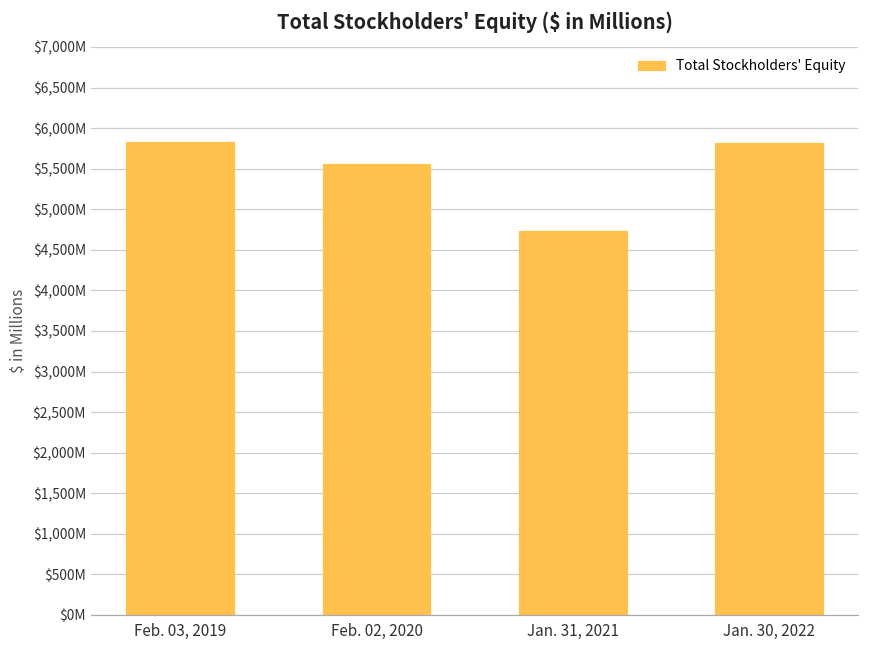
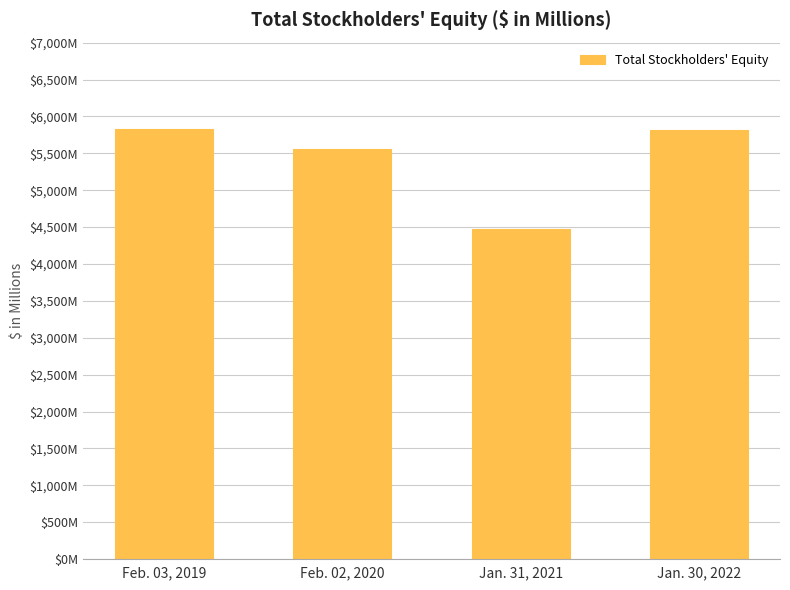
  {
    "Feb. 03, 2019": "$5,800,000,000",
    "Feb. 02, 2020": "$5,600,000,000",
-   "Jan. 31, 2021": "$4,700,000,000",
+   "Jan. 31, 2021": "$4,500,000,000",
    "Jan. 30, 2022": "$5,800,000,000"
  }
